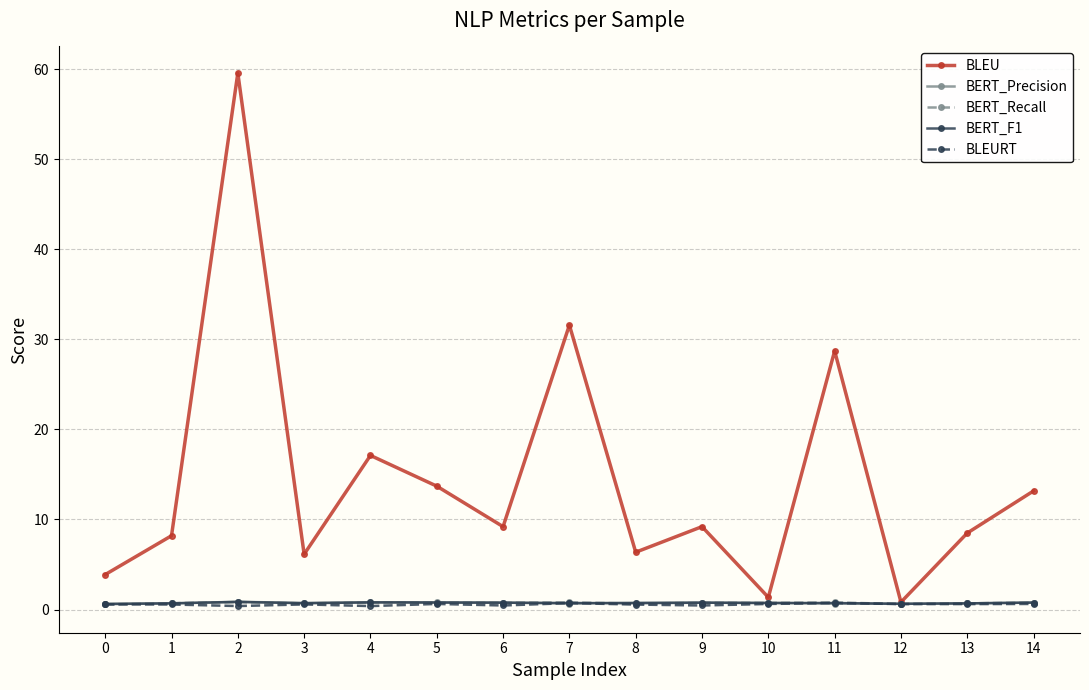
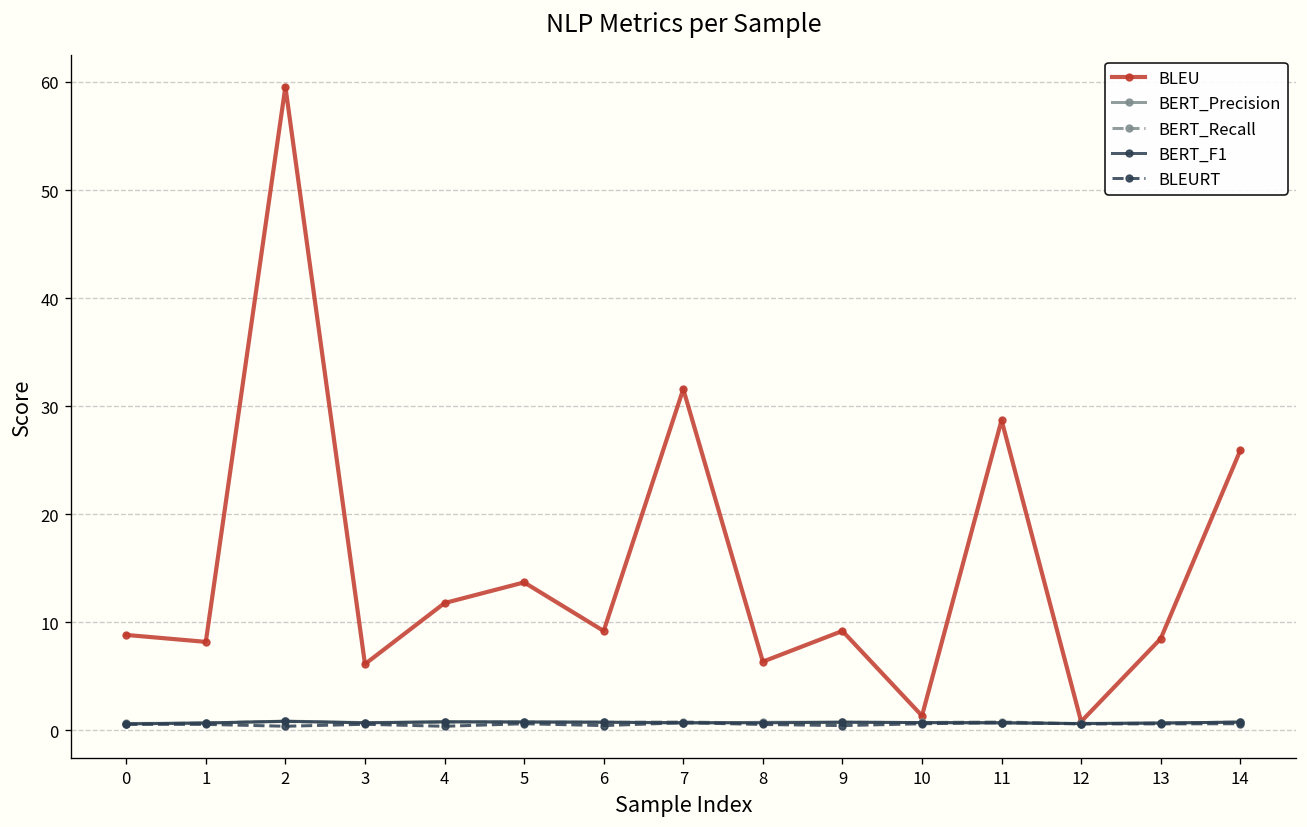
  {
    "BLEU": {
-     "0": 4,
+     "0": 9,
      "1": 8,
      "2": 60,
      "3": 6,
-     "4": 17,
+     "4": 12,
      "5": 14,
      "6": 9,
      "7": 32,
      "8": 6,
      "9": 9,
      "10": 1,
      "11": 29,
      "13": 8,
-     "14": 13
+     "14": 26
    }
  }
